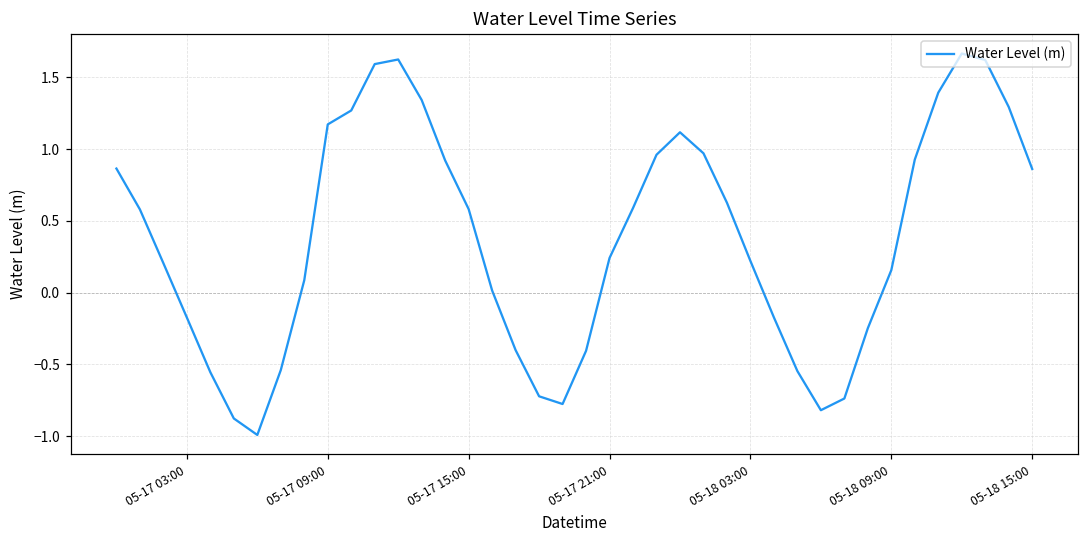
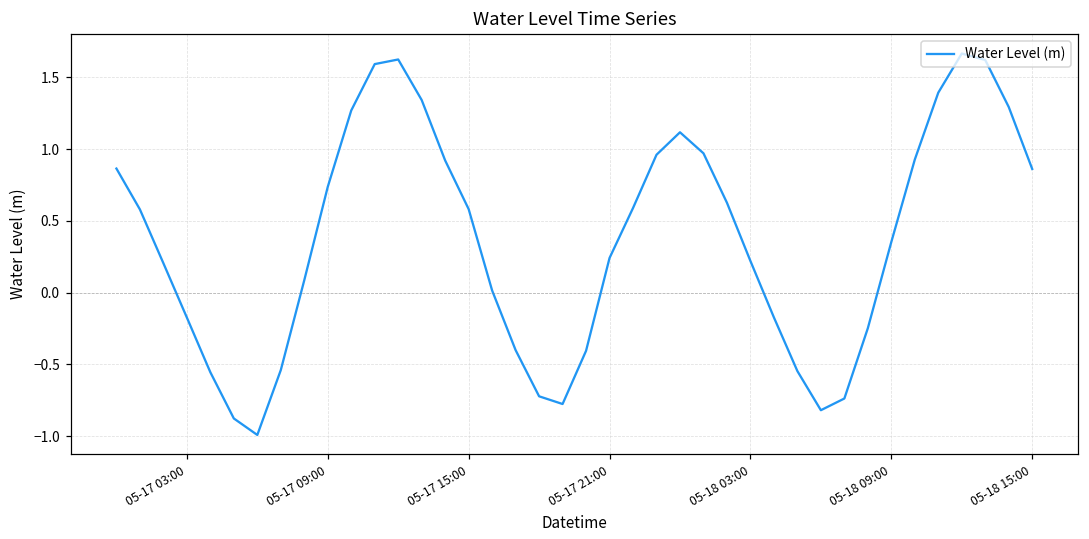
  {
    "05-17 03:00": -0.17,
-   "05-17 09:00": 1.17,
+   "05-17 09:00": 0.74,
    "05-17 15:00": 0.58,
    "05-17 21:00": 0.24,
    "05-18 03:00": 0.22,
-   "05-18 09:00": 0.16,
+   "05-18 09:00": 0.35,
    "05-18 15:00": 0.86
  }
